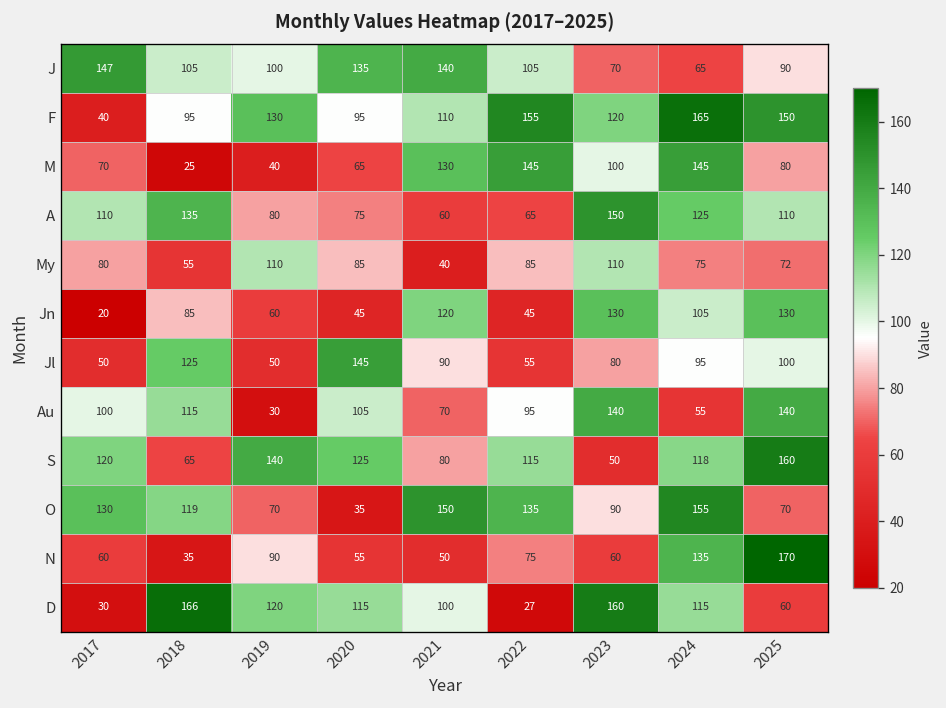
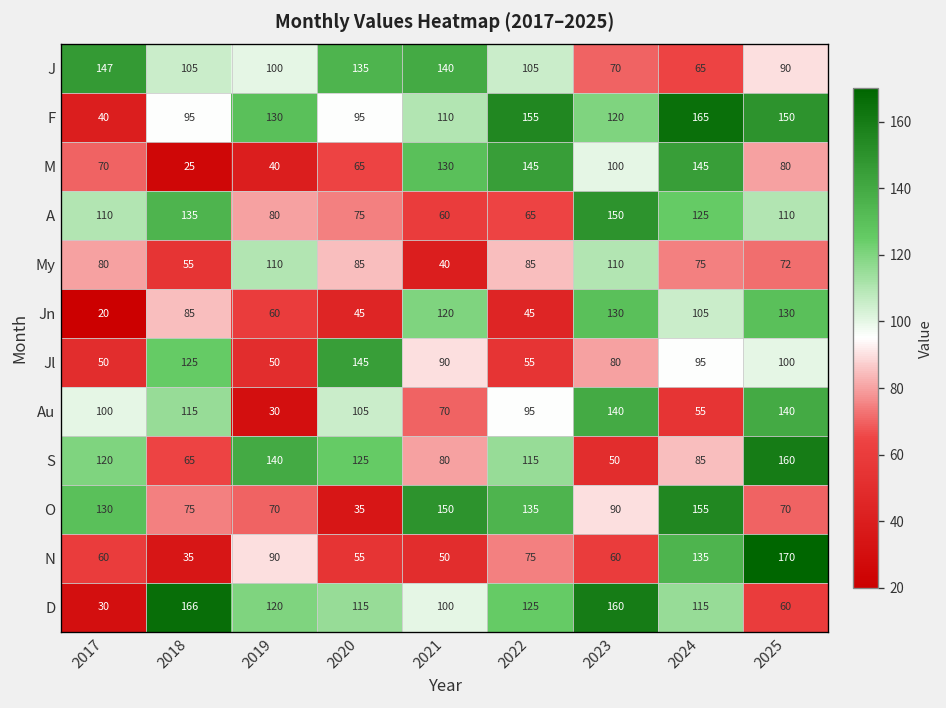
  {
    "J": {
      "2017": 147,
      "2018": 105,
      "2019": 100,
      "2020": 135,
      "2021": 140,
      "2022": 105,
      "2023": 70,
      "2024": 65,
      "2025": 90
    },
    "F": {
      "2017": 40,
      "2018": 95,
      "2019": 130,
      "2020": 95,
      "2021": 110,
      "2022": 155,
      "2023": 120,
      "2024": 165,
      "2025": 150
    },
    "M": {
      "2017": 70,
      "2018": 25,
      "2019": 40,
      "2020": 65,
      "2021": 130,
      "2022": 145,
      "2023": 100,
      "2024": 145,
      "2025": 80
    },
    "A": {
      "2017": 110,
      "2018": 135,
      "2019": 80,
      "2020": 75,
      "2021": 60,
      "2022": 65,
      "2023": 150,
      "2024": 125,
      "2025": 110
    },
    "My": {
      "2017": 80,
      "2018": 55,
      "2019": 110,
      "2020": 85,
      "2021": 40,
      "2022": 85,
      "2023": 110,
      "2024": 75,
      "2025": 72
    },
    "Jn": {
      "2017": 20,
      "2018": 85,
      "2019": 60,
      "2020": 45,
      "2021": 120,
      "2022": 45,
      "2023": 130,
      "2024": 105,
      "2025": 130
    },
    "Jl": {
      "2017": 50,
      "2018": 125,
      "2019": 50,
      "2020": 145,
      "2021": 90,
      "2022": 55,
      "2023": 80,
      "2024": 95,
      "2025": 100
    },
    "Au": {
      "2017": 100,
      "2018": 115,
      "2019": 30,
      "2020": 105,
      "2021": 70,
      "2022": 95,
      "2023": 140,
      "2024": 55,
      "2025": 140
    },
    "S": {
      "2017": 120,
      "2018": 65,
      "2019": 140,
      "2020": 125,
      "2021": 80,
      "2022": 115,
      "2023": 50,
-     "2024": 118,
+     "2024": 85,
      "2025": 160
    },
    "O": {
      "2017": 130,
-     "2018": 119,
+     "2018": 75,
      "2019": 70,
      "2020": 35,
      "2021": 150,
      "2022": 135,
      "2023": 90,
      "2024": 155,
      "2025": 70
    },
    "N": {
      "2017": 60,
      "2018": 35,
      "2019": 90,
      "2020": 55,
      "2021": 50,
      "2022": 75,
      "2023": 60,
      "2024": 135,
      "2025": 170
    },
    "D": {
      "2017": 30,
      "2018": 166,
      "2019": 120,
      "2020": 115,
      "2021": 100,
-     "2022": 27,
+     "2022": 125,
      "2023": 160,
      "2024": 115,
      "2025": 60
    }
  }
